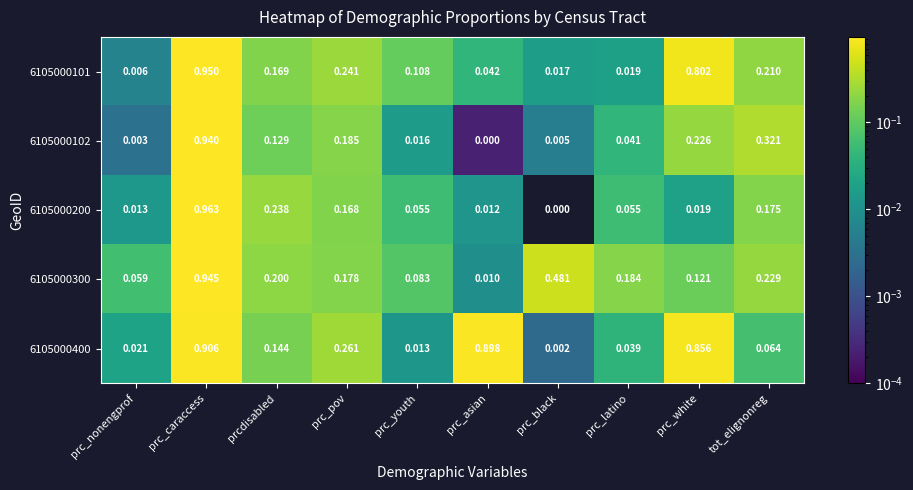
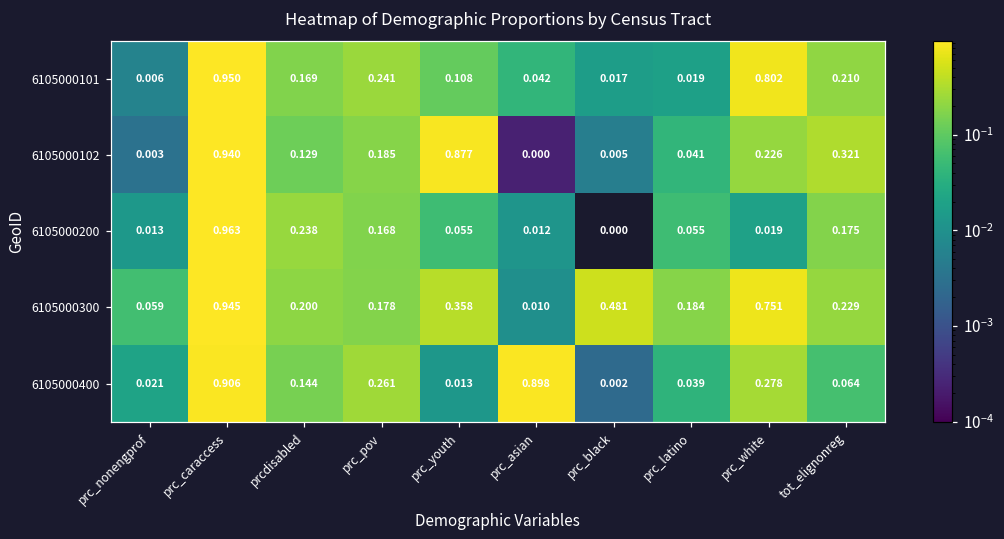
  {
    "6105000101": {
      "prc_nonengprof": 0.006,
      "prc_caraccess": 0.950,
      "prcdisabled": 0.169,
      "prc_pov": 0.241,
      "prc_youth": 0.108,
      "prc_asian": 0.042,
      "prc_black": 0.017,
      "prc_latino": 0.019,
      "prc_white": 0.802,
      "tot_elignonreg": 0.210
    },
    "6105000102": {
      "prc_nonengprof": 0.003,
      "prc_caraccess": 0.940,
      "prcdisabled": 0.129,
      "prc_pov": 0.185,
-     "prc_youth": 0.016,
+     "prc_youth": 0.877,
      "prc_asian": 0.000,
      "prc_black": 0.005,
      "prc_latino": 0.041,
      "prc_white": 0.226,
      "tot_elignonreg": 0.321
    },
    "6105000200": {
      "prc_nonengprof": 0.013,
      "prc_caraccess": 0.963,
      "prcdisabled": 0.238,
      "prc_pov": 0.168,
      "prc_youth": 0.055,
      "prc_asian": 0.012,
      "prc_black": 0.000,
      "prc_latino": 0.055,
      "prc_white": 0.019,
      "tot_elignonreg": 0.175
    },
    "6105000300": {
      "prc_nonengprof": 0.059,
      "prc_caraccess": 0.945,
      "prcdisabled": 0.200,
      "prc_pov": 0.178,
-     "prc_youth": 0.083,
+     "prc_youth": 0.358,
      "prc_asian": 0.010,
      "prc_black": 0.481,
      "prc_latino": 0.184,
-     "prc_white": 0.121,
+     "prc_white": 0.751,
      "tot_elignonreg": 0.229
    },
    "6105000400": {
      "prc_nonengprof": 0.021,
      "prc_caraccess": 0.906,
      "prcdisabled": 0.144,
      "prc_pov": 0.261,
      "prc_youth": 0.013,
      "prc_asian": 0.898,
      "prc_black": 0.002,
      "prc_latino": 0.039,
-     "prc_white": 0.856,
+     "prc_white": 0.278,
      "tot_elignonreg": 0.064
    }
  }
